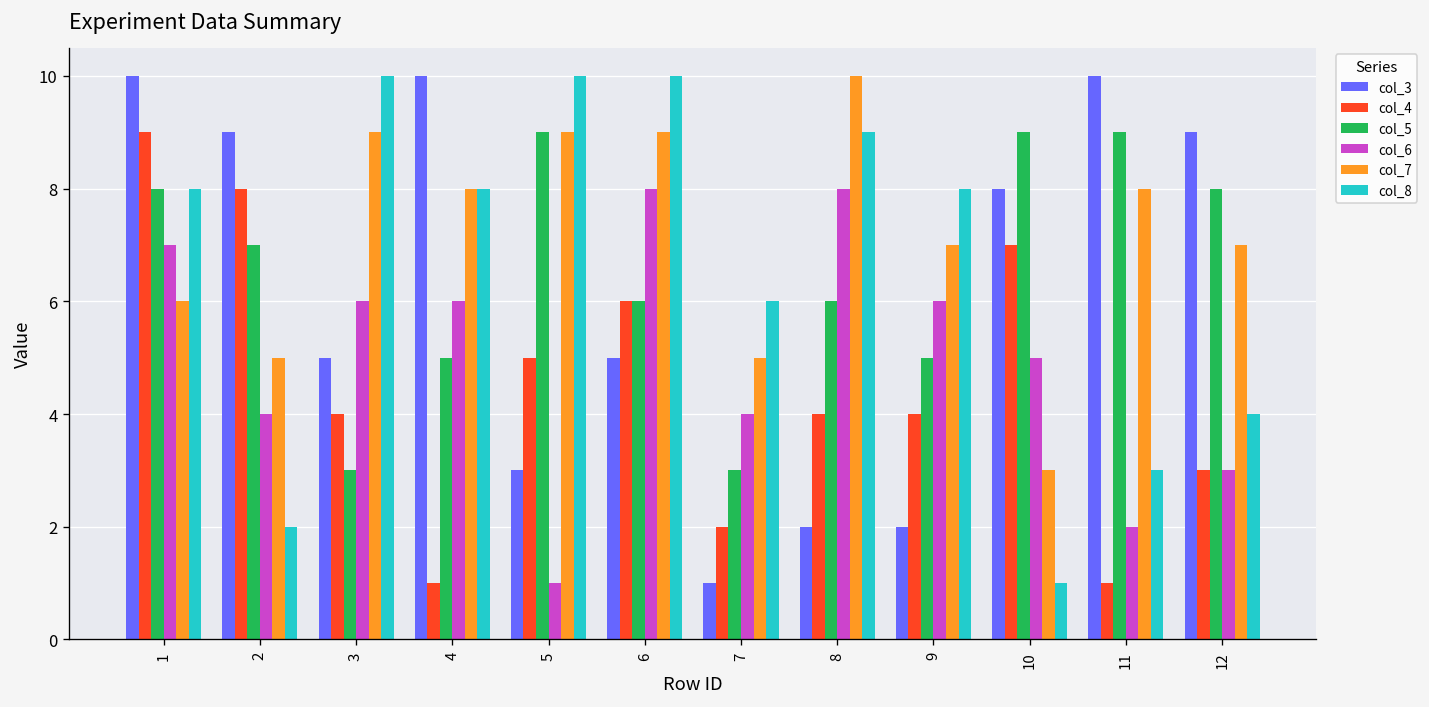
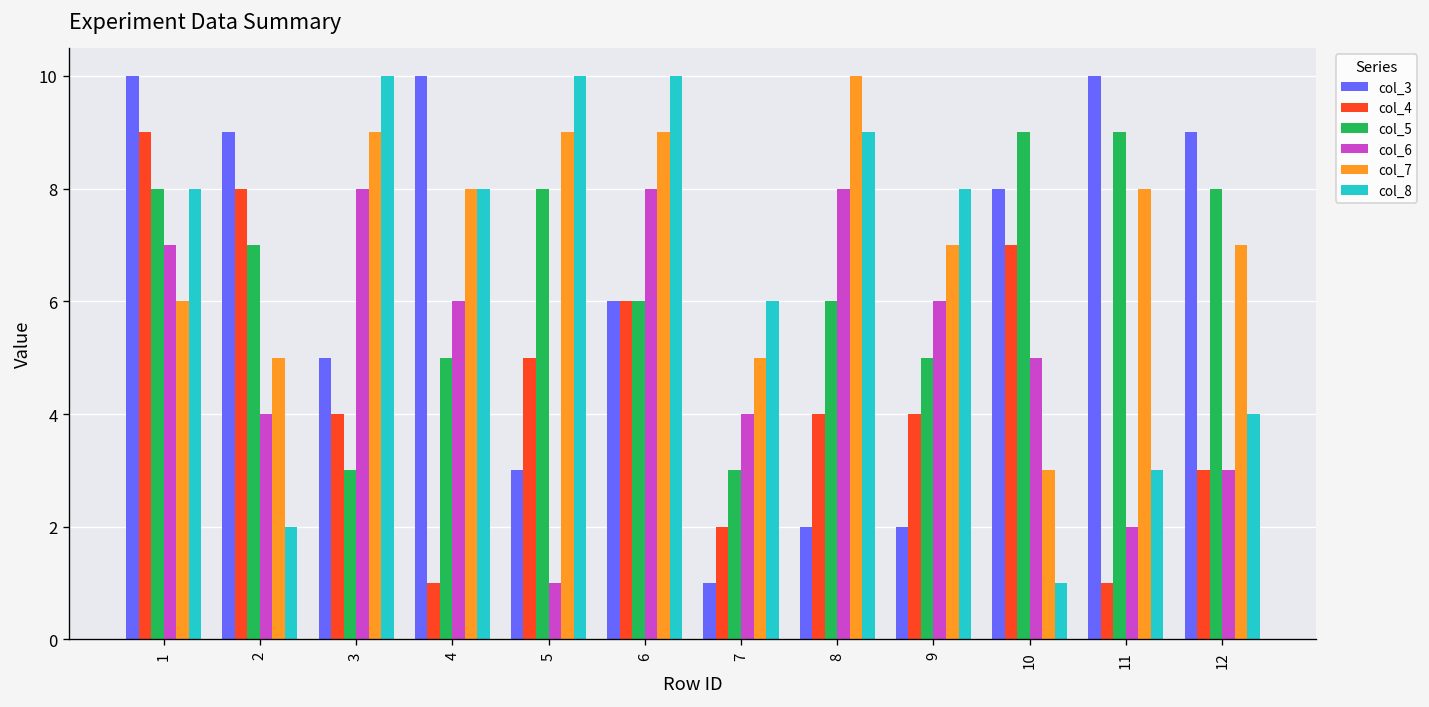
  {
    "col_3": {
      "1": 10,
      "2": 9,
      "3": 5,
      "4": 10,
      "5": 3,
-     "6": 5,
+     "6": 6,
      "7": 1,
      "8": 2,
      "9": 2,
      "10": 8,
      "11": 10,
      "12": 9
    },
    "col_4": {
      "1": 9,
      "2": 8,
      "3": 4,
      "4": 1,
      "5": 5,
      "6": 6,
      "7": 2,
      "8": 4,
      "9": 4,
      "10": 7,
      "11": 1,
      "12": 3
    },
    "col_5": {
      "1": 8,
      "2": 7,
      "3": 3,
      "4": 5,
-     "5": 9,
+     "5": 8,
      "6": 6,
      "7": 3,
      "8": 6,
      "9": 5,
      "10": 9,
      "11": 9,
      "12": 8
    },
    "col_6": {
      "1": 7,
      "2": 4,
-     "3": 6,
+     "3": 8,
      "4": 6,
      "5": 1,
      "6": 8,
      "7": 4,
      "8": 8,
      "9": 6,
      "10": 5,
      "11": 2,
      "12": 3
    },
    "col_7": {
      "1": 6,
      "2": 5,
      "3": 9,
      "4": 8,
      "5": 9,
      "6": 9,
      "7": 5,
      "8": 10,
      "9": 7,
      "10": 3,
      "11": 8,
      "12": 7
    },
    "col_8": {
      "1": 8,
      "2": 2,
      "3": 10,
      "4": 8,
      "5": 10,
      "6": 10,
      "7": 6,
      "8": 9,
      "9": 8,
      "10": 1,
      "11": 3,
      "12": 4
    }
  }
